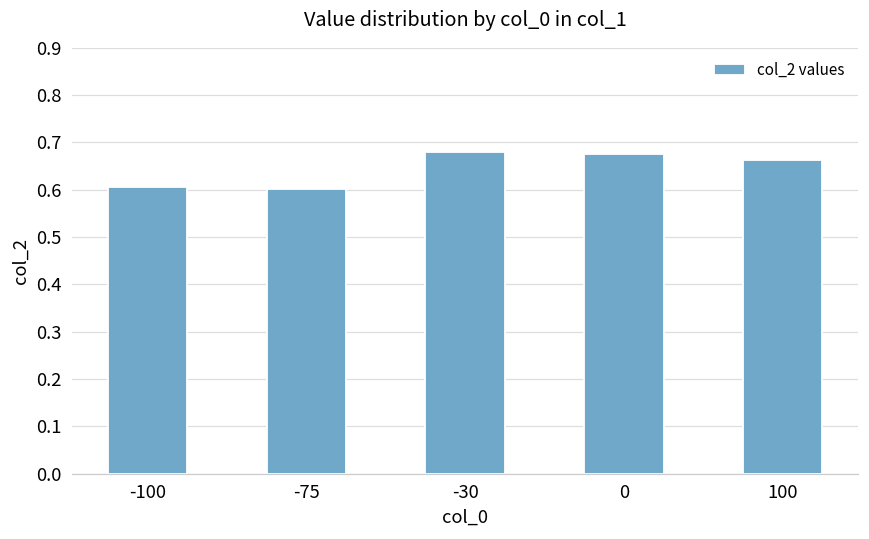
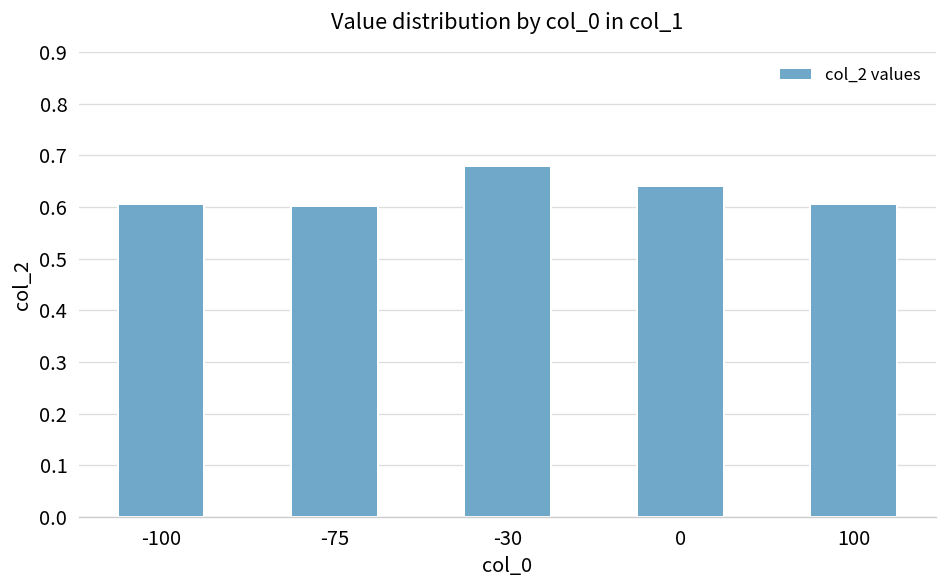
  {
    "-100": 0.61,
    "-75": 0.60,
    "-30": 0.68,
-   "0": 0.68,
-   "100": 0.66
+   "0": 0.64,
+   "100": 0.61
  }
